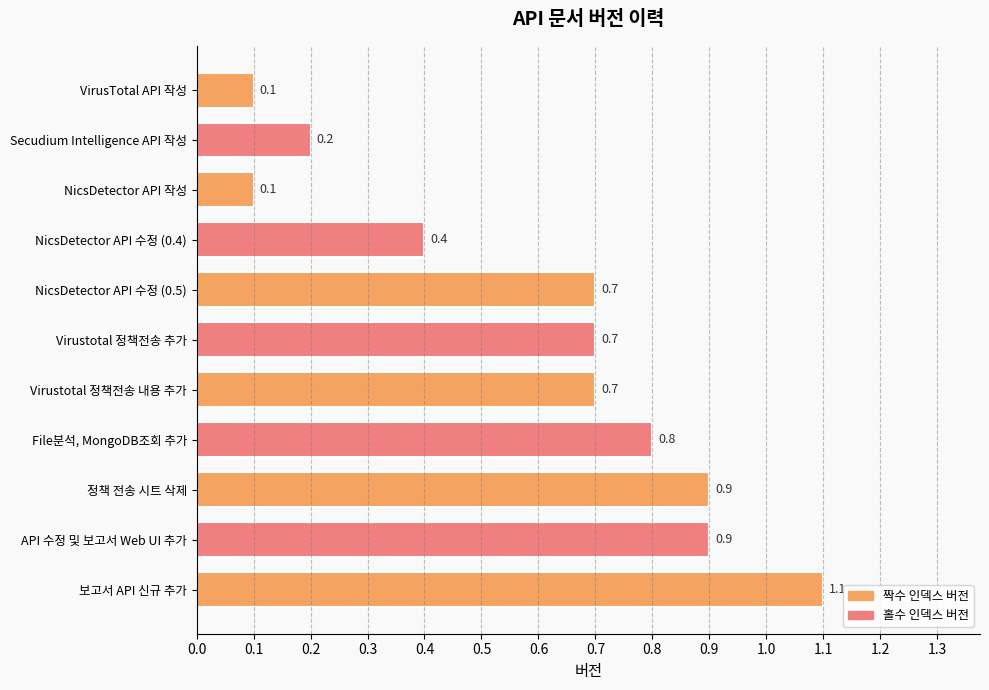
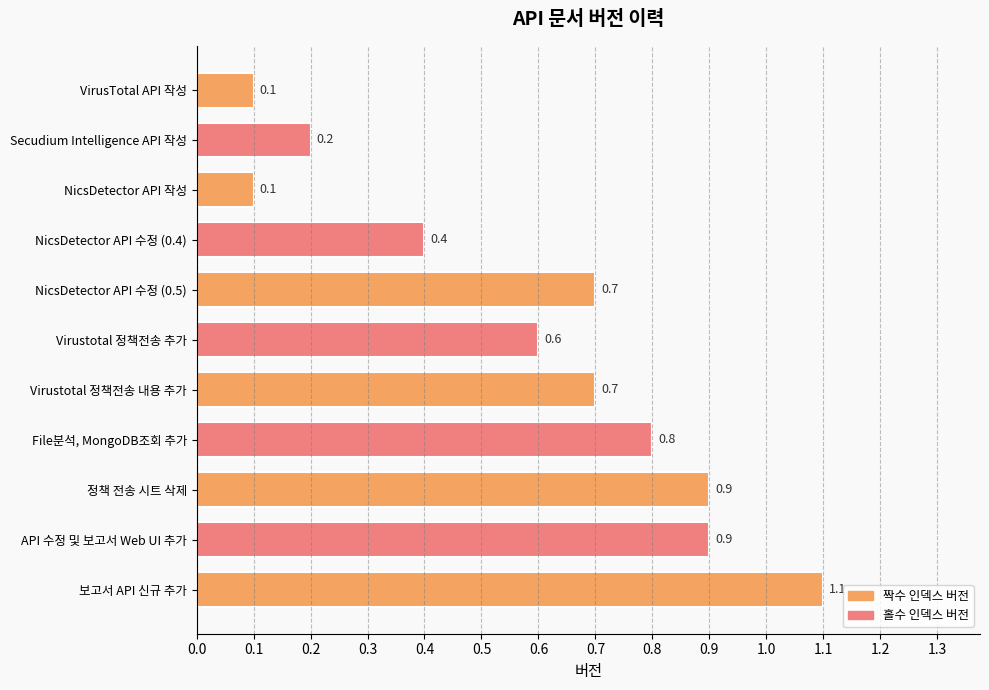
  {
    "VirusTotal API 작성": 0.1,
    "Secudium Intelligence API 작성": 0.2,
    "NicsDetector API 작성": 0.1,
    "NicsDetector API 수정 (0.4)": 0.4,
    "NicsDetector API 수정 (0.5)": 0.7,
-   "Virustotal 정책전송 추가": 0.7,
+   "Virustotal 정책전송 추가": 0.6,
    "Virustotal 정책전송 내용 추가": 0.7,
    "File분석, MongoDB조회 추가": 0.8,
    "정책 전송 시트 삭제": 0.9,
    "API 수정 및 보고서 Web UI 추가": 0.9
  }
